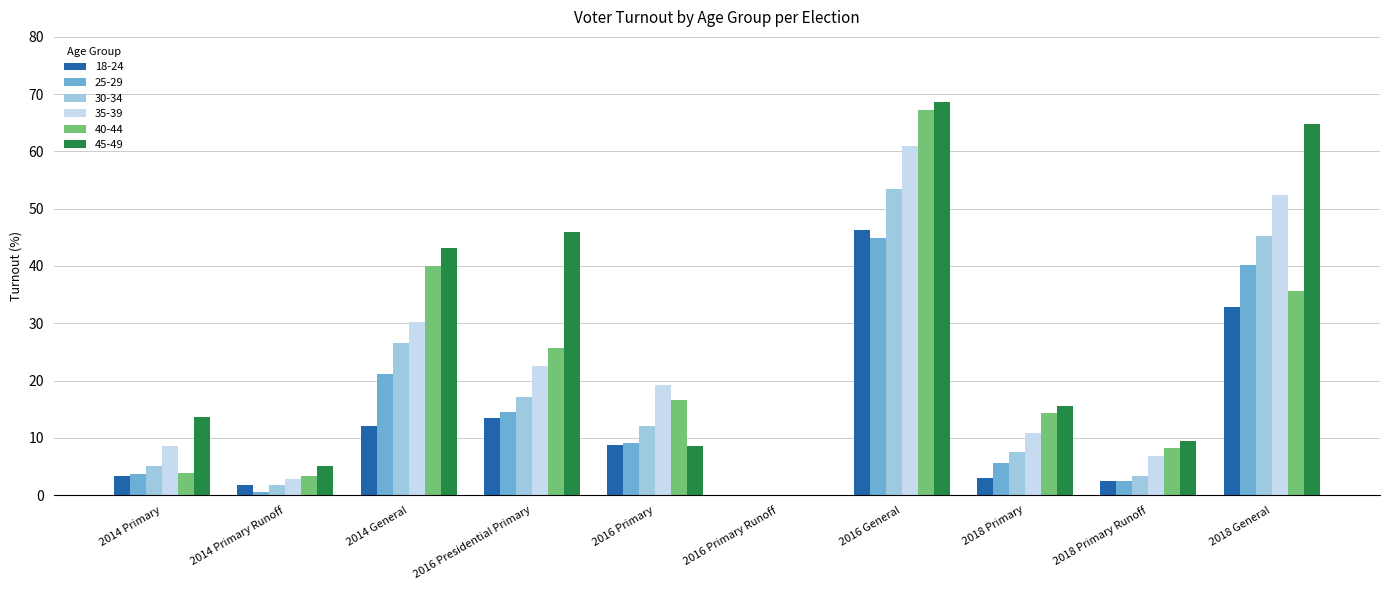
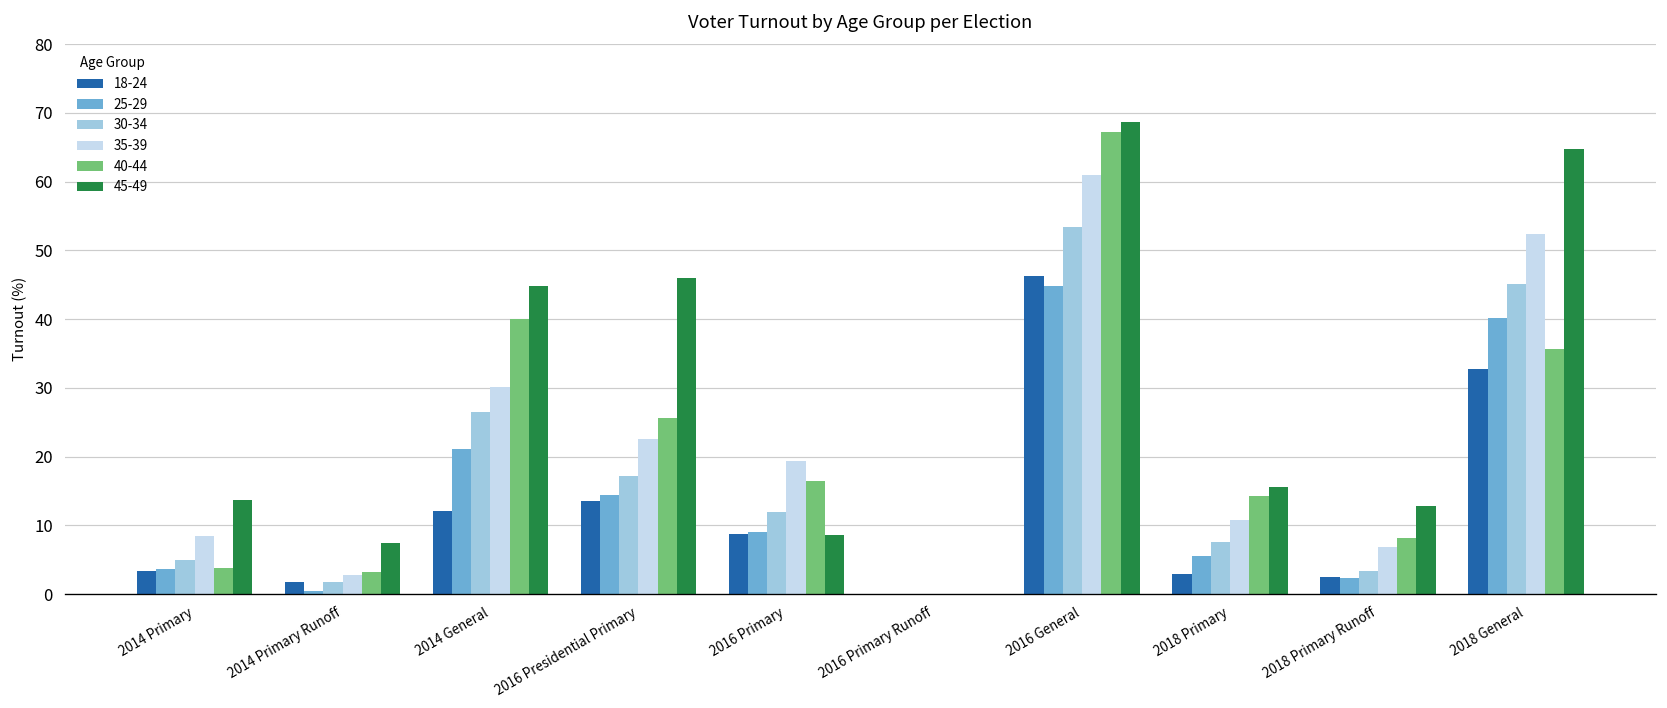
  {
    "18-24": {
      "2014 Primary": 3,
      "2014 Primary Runoff": 2,
      "2014 General": 12,
      "2016 Presidential Primary": 14,
      "2016 Primary": 9,
      "2016 Primary Runoff": 0,
      "2016 General": 46,
      "2018 Primary": 3,
      "2018 Primary Runoff": 2,
      "2018 General": 33
    },
    "40-44": {
      "2014 Primary": 4,
      "2014 Primary Runoff": 3,
      "2014 General": 40,
      "2016 Presidential Primary": 26,
      "2016 Primary": 17,
      "2016 Primary Runoff": 0,
      "2016 General": 67,
      "2018 Primary": 14,
      "2018 Primary Runoff": 8,
      "2018 General": 36
    },
    "45-49": {
      "2014 Primary": 14,
-     "2014 Primary Runoff": 5,
-     "2014 General": 43,
+     "2014 Primary Runoff": 7,
+     "2014 General": 45,
      "2016 Presidential Primary": 46,
      "2016 Primary": 9,
      "2016 Primary Runoff": 0,
      "2016 General": 69,
      "2018 Primary": 16,
-     "2018 Primary Runoff": 9,
+     "2018 Primary Runoff": 13,
      "2018 General": 65
    }
  }
